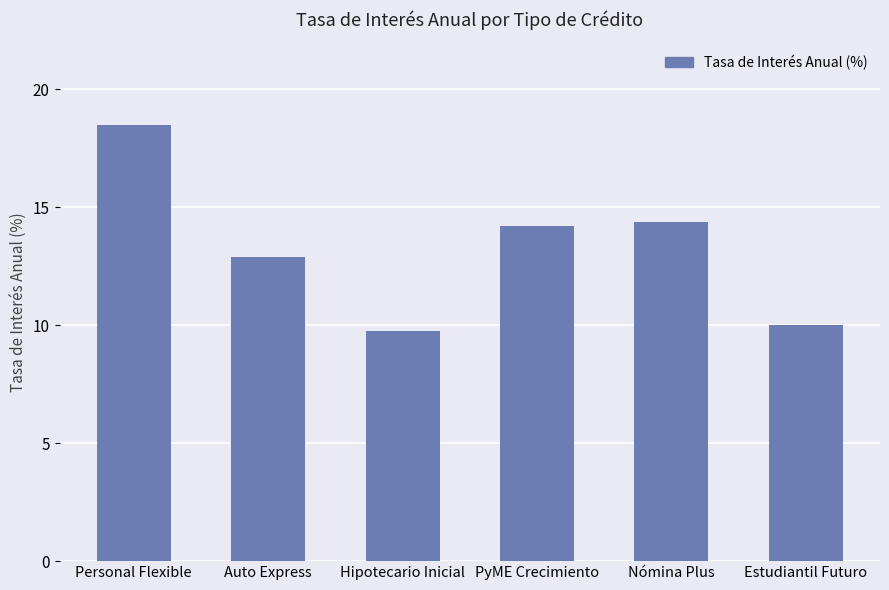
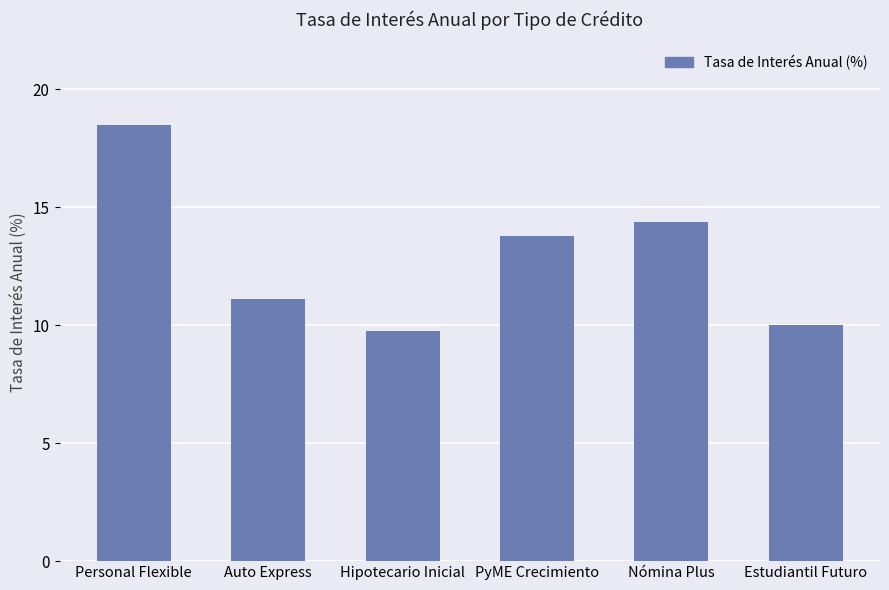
  {
    "Personal Flexible": 18.5,
-   "Auto Express": 12.9,
+   "Auto Express": 11.1,
    "Hipotecario Inicial": 9.8,
-   "PyME Crecimiento": 14.2,
+   "PyME Crecimiento": 13.8,
    "Nómina Plus": 14.4,
    "Estudiantil Futuro": 10.0
  }
